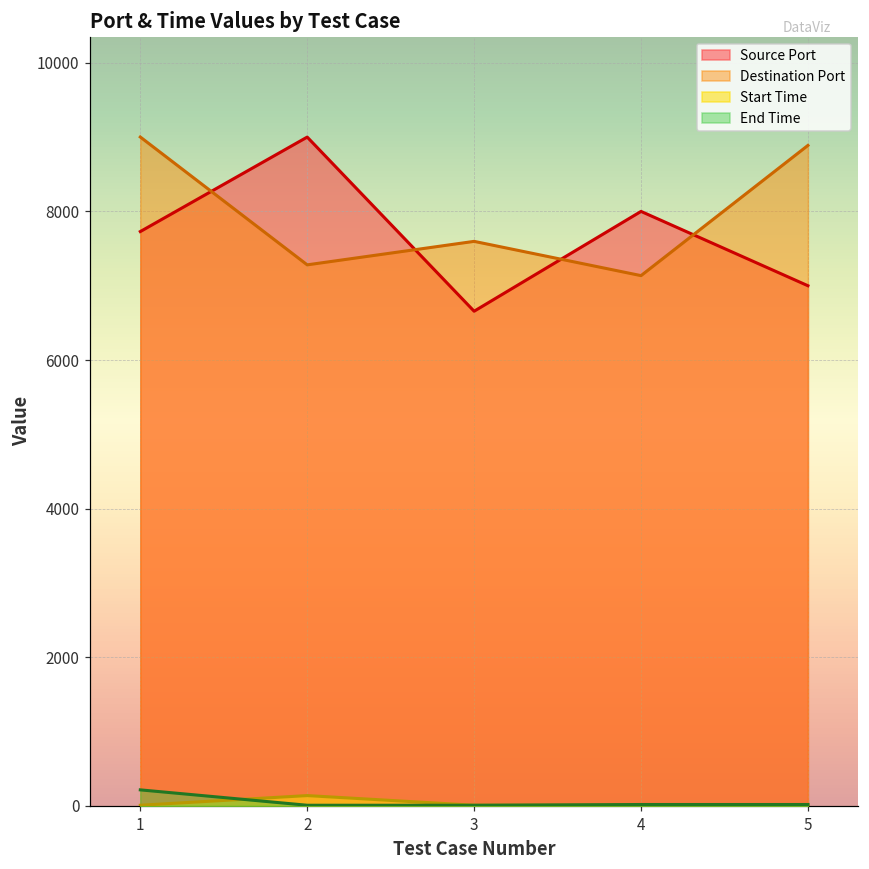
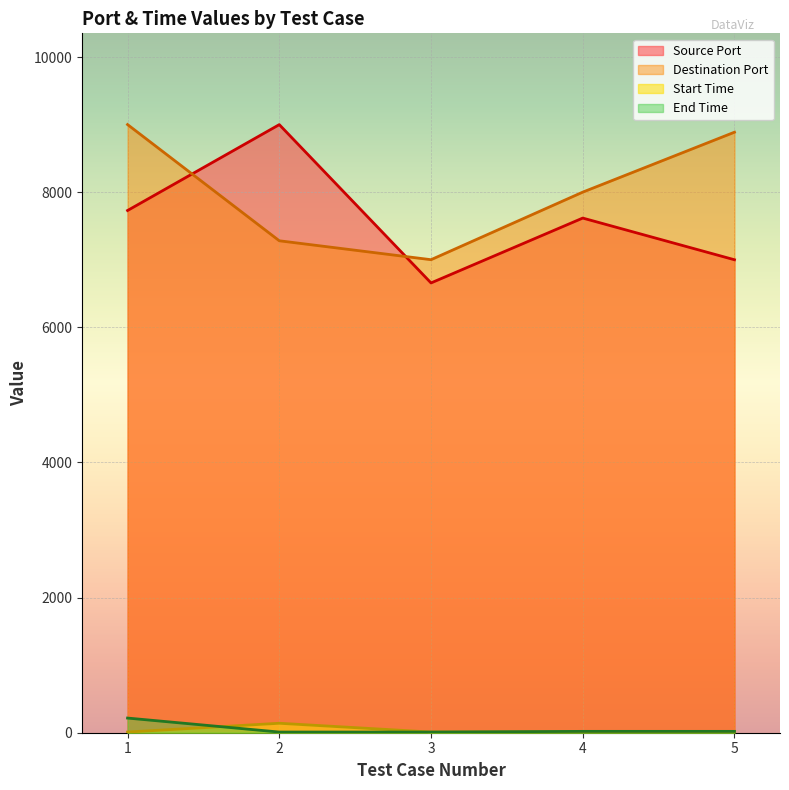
  {
    "Source Port": {
      "1": 7700,
      "2": 9000,
      "3": 6700,
-     "4": 8000,
+     "4": 7600,
      "5": 7000
    },
    "Destination Port": {
      "1": 9000,
      "2": 7300,
-     "3": 7600,
-     "4": 7100,
+     "3": 7000,
+     "4": 8000,
      "5": 8900
    },
    "Start Time": {
      "1": 0,
      "2": 100
    },
    "End Time": {
      "1": 200,
      "2": 0
    }
  }
